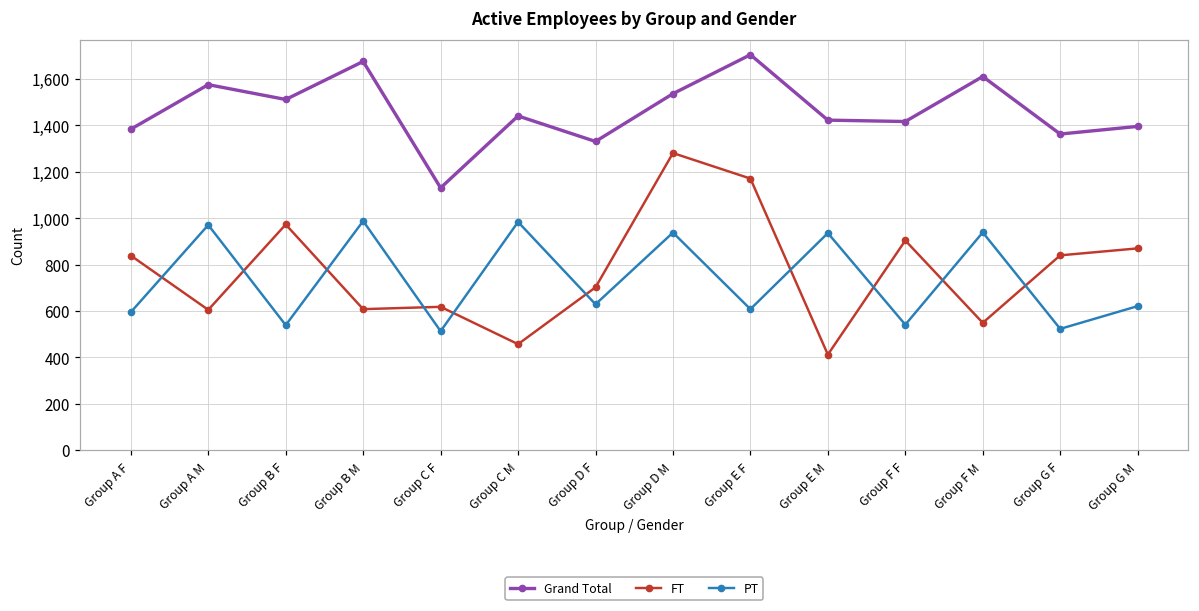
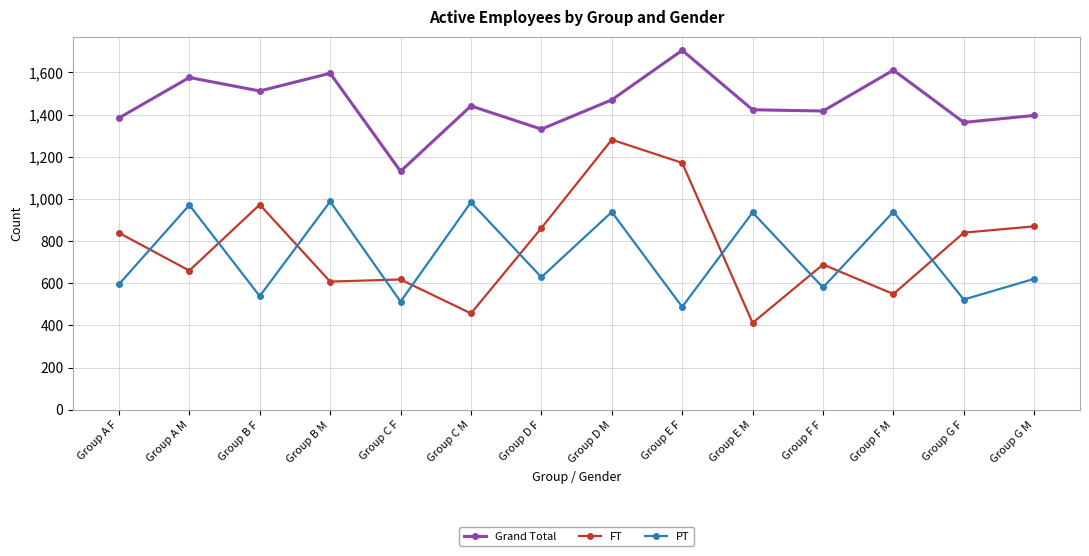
  {
    "Grand Total": {
      "Group A F": "1,380",
      "Group A M": "1,580",
      "Group B F": "1,510",
-     "Group B M": "1,680",
+     "Group B M": "1,600",
      "Group C F": "1,130",
      "Group C M": "1,440",
      "Group D F": "1,330",
-     "Group D M": "1,540",
+     "Group D M": "1,470",
      "Group E F": "1,710",
      "Group E M": "1,420",
      "Group F F": "1,420",
      "Group F M": "1,610",
      "Group G F": "1,360",
      "Group G M": "1,400"
    },
    "FT": {
      "Group A F": "840",
-     "Group A M": "610",
+     "Group A M": "660",
      "Group B F": "970",
      "Group B M": "610",
      "Group C F": "620",
      "Group C M": "460",
-     "Group D F": "700",
+     "Group D F": "860",
      "Group D M": "1,280",
      "Group E F": "1,170",
      "Group E M": "410",
-     "Group F F": "900",
+     "Group F F": "690",
      "Group F M": "550",
      "Group G F": "840",
      "Group G M": "870"
    },
    "PT": {
      "Group A F": "600",
      "Group A M": "970",
      "Group B F": "540",
      "Group B M": "990",
      "Group C F": "510",
      "Group C M": "980",
      "Group D F": "630",
      "Group D M": "940",
-     "Group E F": "610",
+     "Group E F": "490",
      "Group E M": "940",
-     "Group F F": "540",
+     "Group F F": "580",
      "Group F M": "940",
      "Group G F": "520",
      "Group G M": "620"
    }
  }
